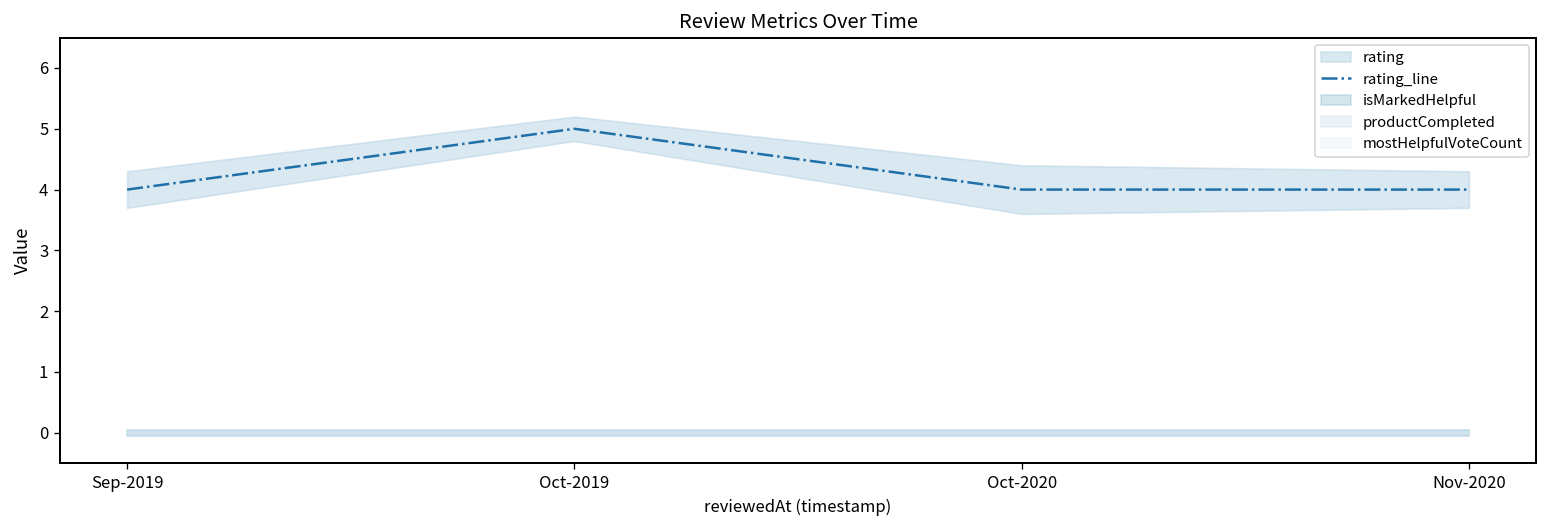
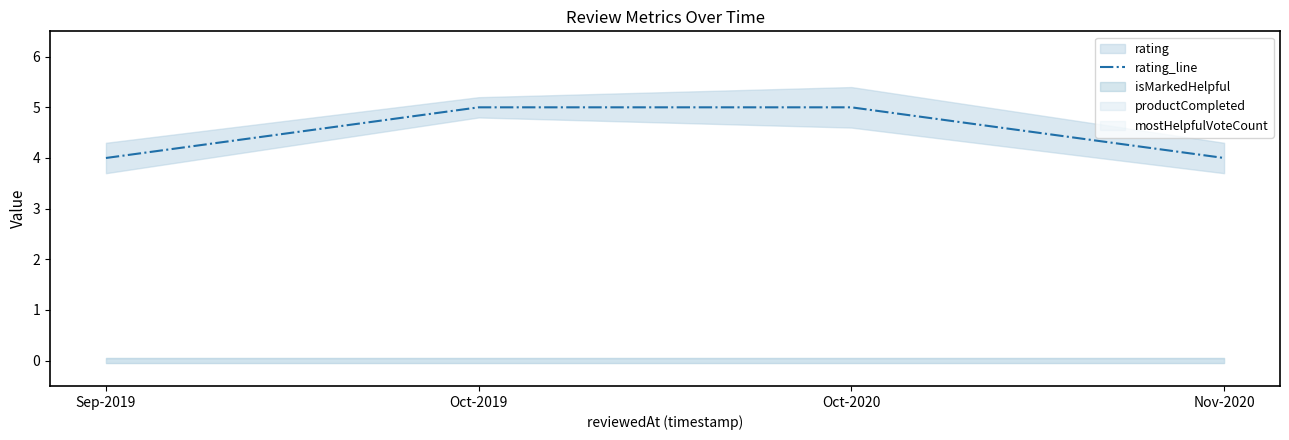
  {
    "rating_line": {
      "Sep-2019": 4,
      "Oct-2019": 5,
-     "Oct-2020": 4,
+     "Oct-2020": 5,
      "Nov-2020": 4
    }
  }
